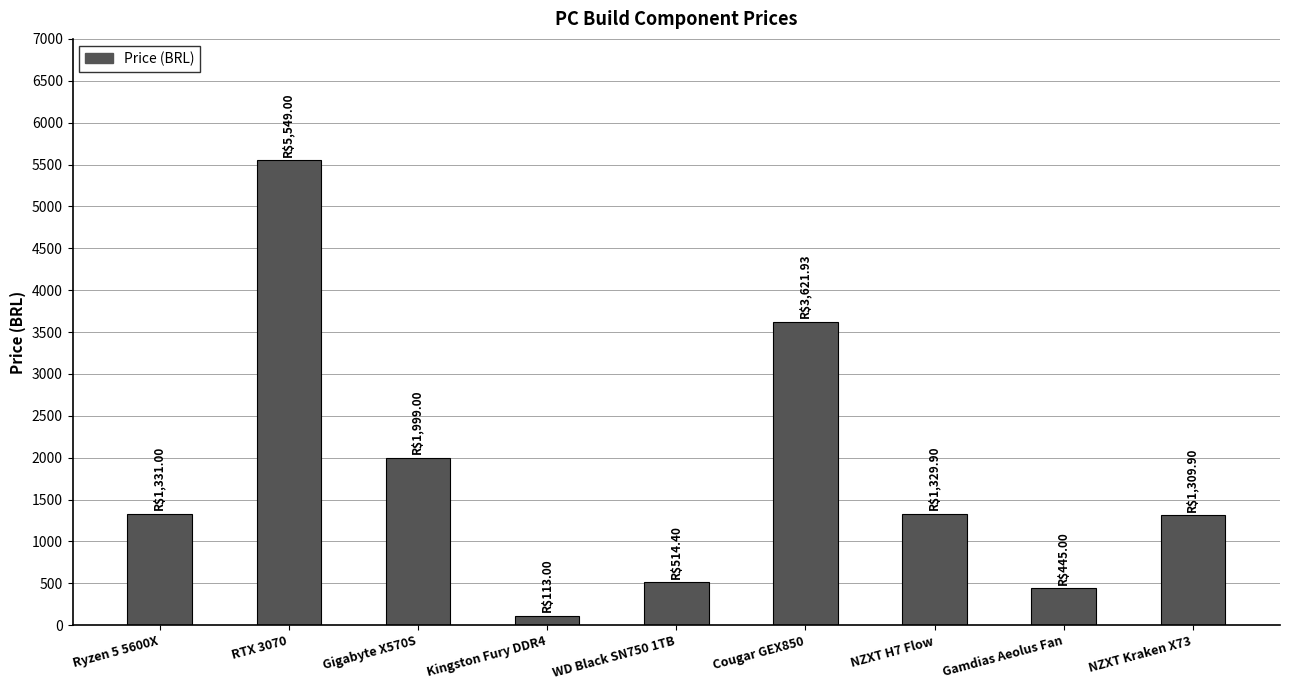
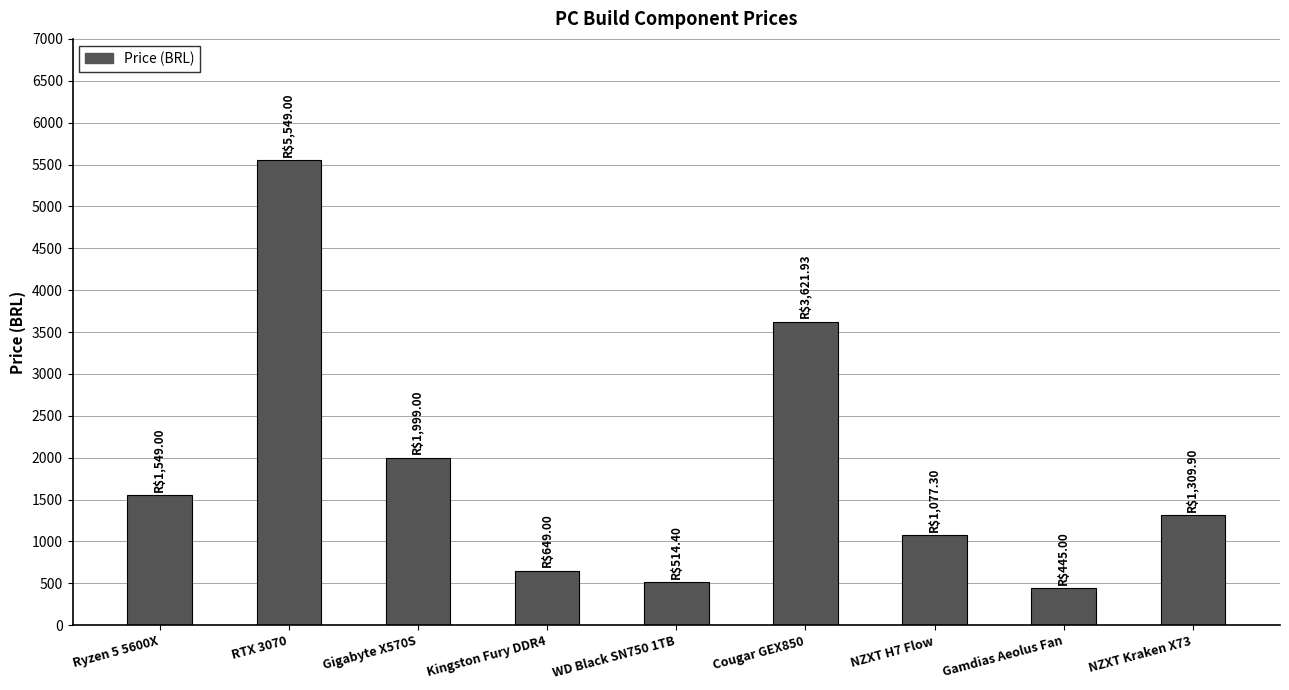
  {
-   "Ryzen 5 5600X": "$1,331.00",
+   "Ryzen 5 5600X": "$1,549.00",
    "RTX 3070": "$5,549.00",
    "Gigabyte X570S": "$1,999.00",
-   "Kingston Fury DDR4": "$113.00",
+   "Kingston Fury DDR4": "$649.00",
    "WD Black SN750 1TB": "$514.40",
    "Cougar GEX850": "$3,621.93",
-   "NZXT H7 Flow": "$1,329.90",
+   "NZXT H7 Flow": "$1,077.30",
    "Gamdias Aeolus Fan": "$445.00",
    "NZXT Kraken X73": "$1,309.90"
  }
